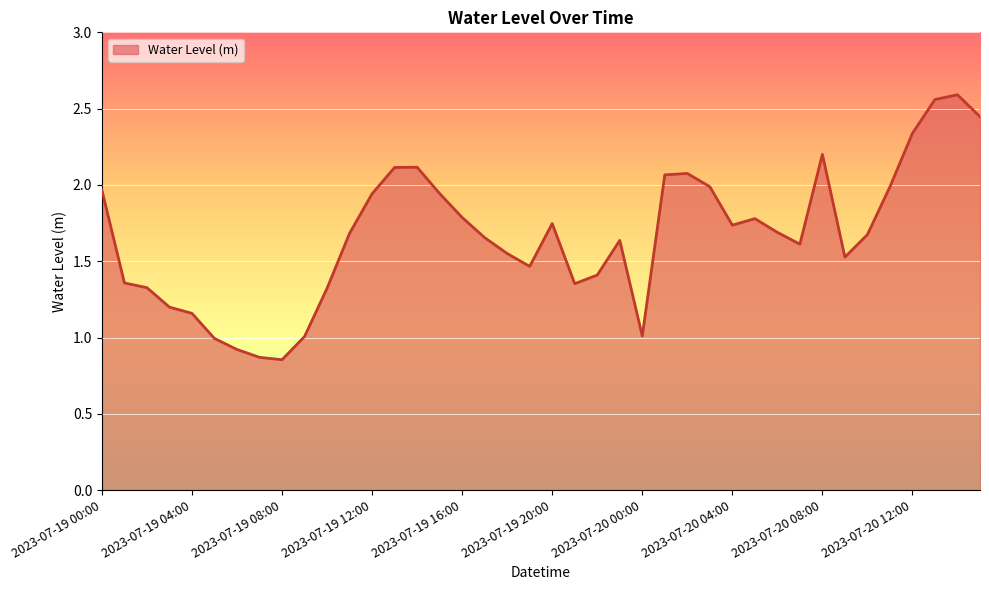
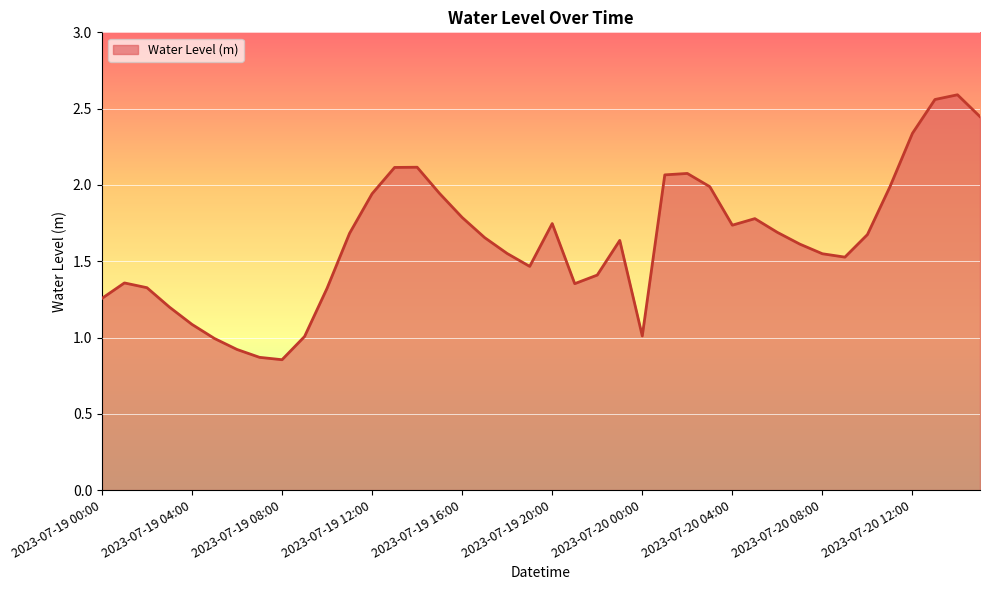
  {
-   "2023-07-19 00:00": 1.97,
-   "2023-07-19 04:00": 1.16,
+   "2023-07-19 00:00": 1.26,
+   "2023-07-19 04:00": 1.09,
    "2023-07-19 08:00": 0.85,
    "2023-07-19 12:00": 1.94,
    "2023-07-19 16:00": 1.79,
    "2023-07-19 20:00": 1.75,
    "2023-07-20 00:00": 1.01,
    "2023-07-20 04:00": 1.74,
-   "2023-07-20 08:00": 2.20,
+   "2023-07-20 08:00": 1.55,
    "2023-07-20 12:00": 2.34
  }
